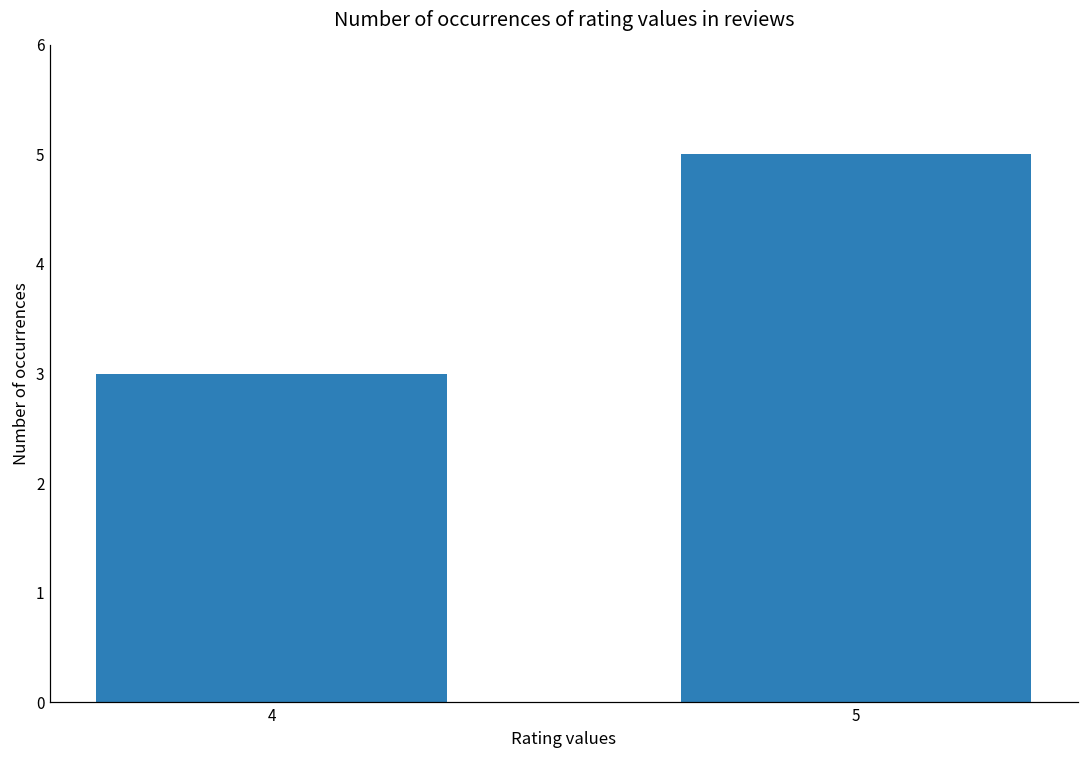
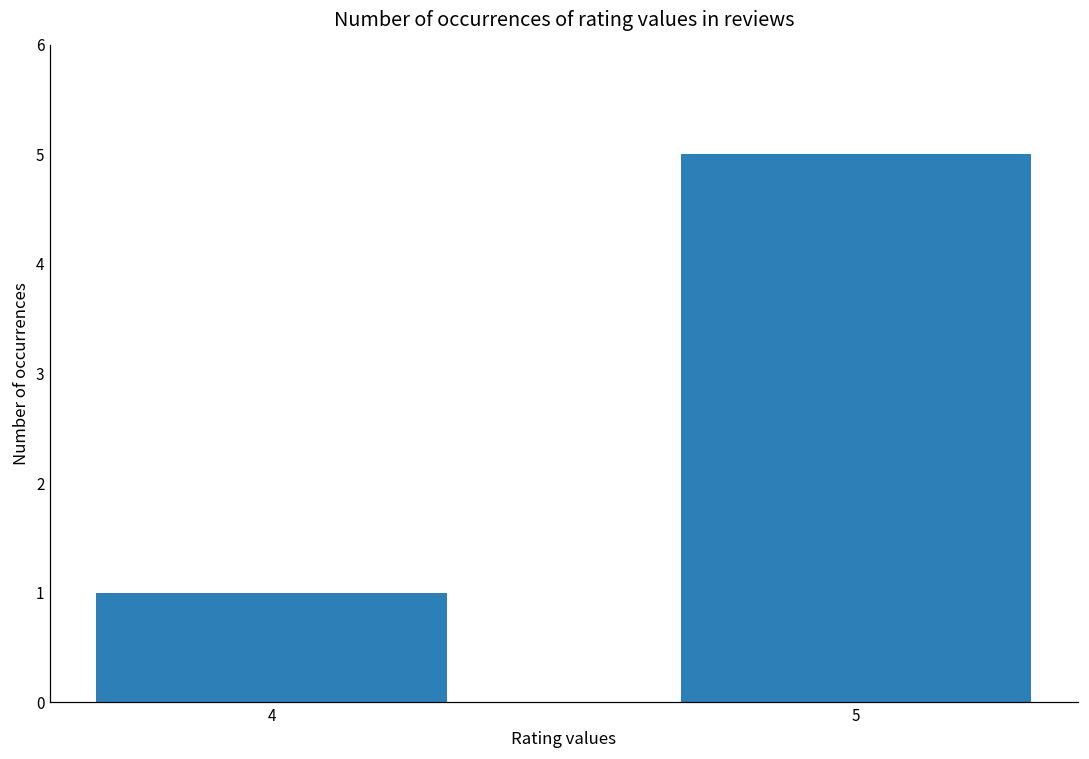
  {
-   "4": 3,
+   "4": 1,
    "5": 5
  }
